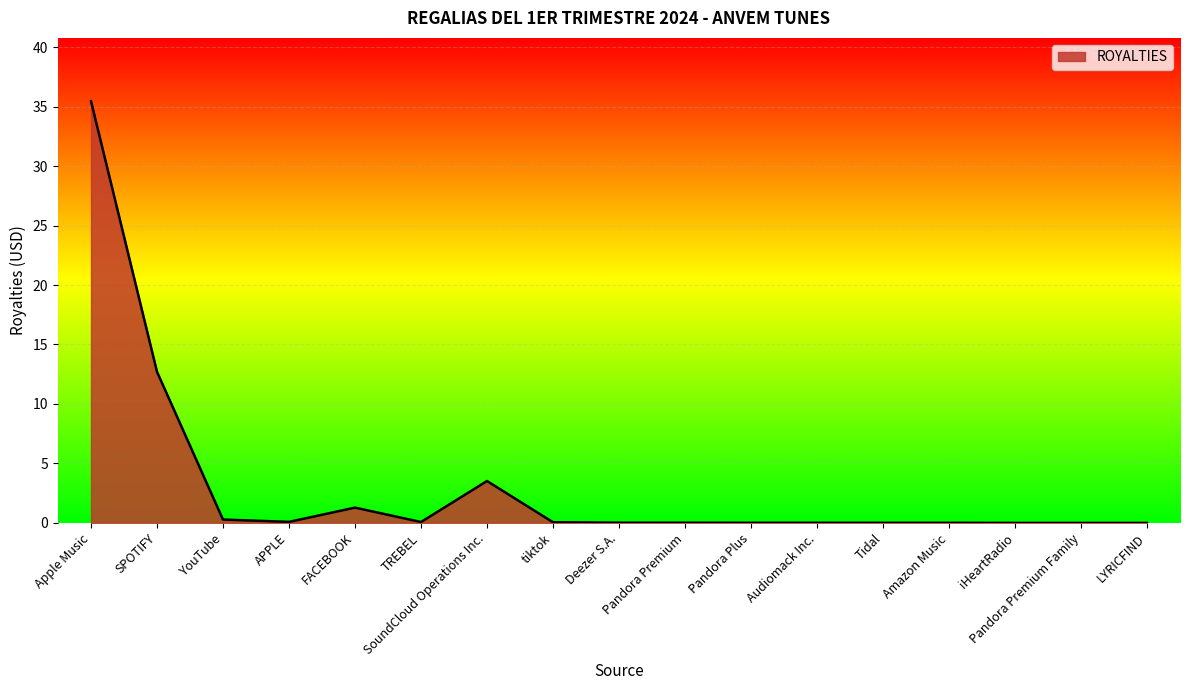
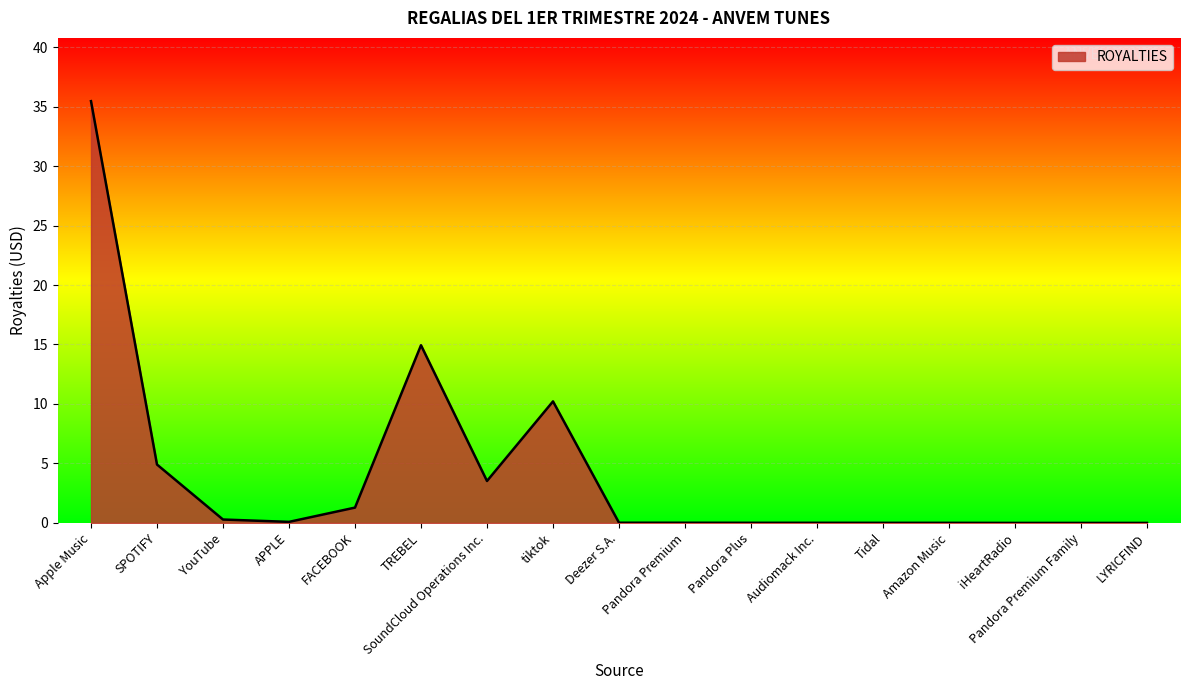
  {
    "Apple Music": 35.5,
-   "SPOTIFY": 12.7,
+   "SPOTIFY": 4.9,
    "YouTube": 0.3,
    "APPLE": 0.1,
    "FACEBOOK": 1.3,
-   "TREBEL": 0.1,
+   "TREBEL": 14.9,
    "SoundCloud Operations Inc.": 3.5,
-   "tiktok": 0.1,
+   "tiktok": 10.2,
    "Deezer S.A.": 0.0,
    "Pandora Premium": 0.0,
    "Pandora Plus": 0.0,
    "Audiomack Inc.": 0.0,
    "Tidal": 0.0,
    "Amazon Music": 0.0,
    "iHeartRadio": 0.0,
    "Pandora Premium Family": 0.0,
    "LYRICFIND": 0.0
  }
